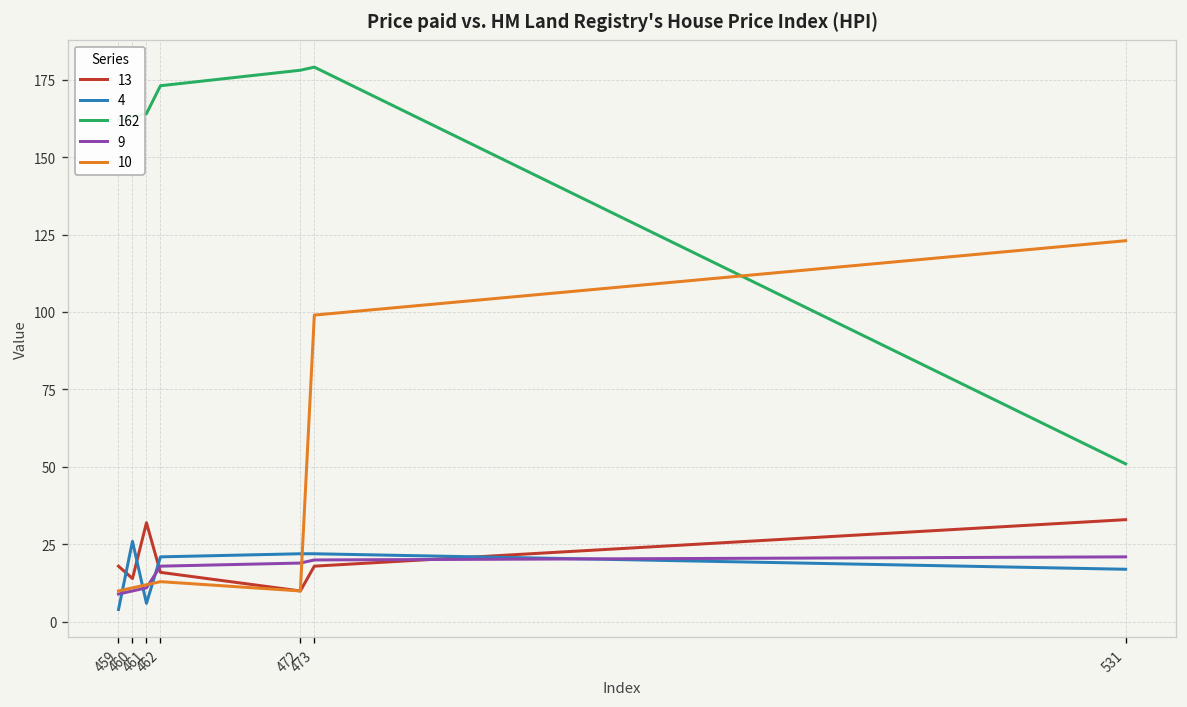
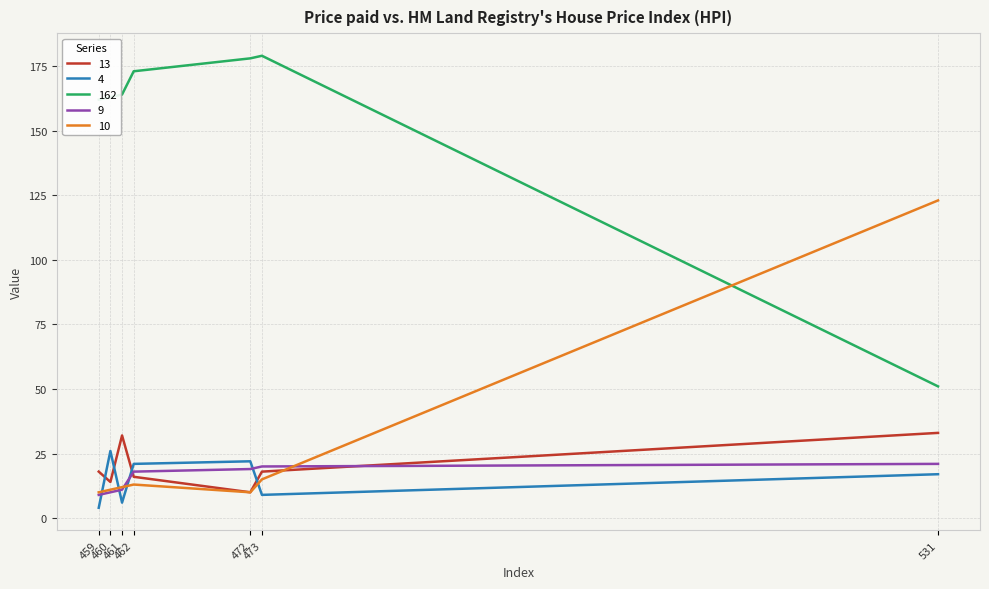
  {
    "13": {
      "459": 18,
      "460": 14,
      "461": 32,
      "462": 16,
      "473": 18,
      "531": 33
    },
    "4": {
      "459": 4,
      "460": 26,
      "461": 6,
      "462": 21,
      "472": 22,
-     "473": 22,
+     "473": 9,
      "531": 17
    },
    "162": {
      "461": 164,
      "462": 173,
      "472": 178,
      "473": 179,
      "531": 51
    },
    "9": {
      "459": 9,
      "460": 10,
      "461": 11,
      "462": 18,
      "472": 19,
      "473": 20,
      "531": 21
    },
    "10": {
      "459": 10,
      "460": 11,
      "461": 12,
      "462": 13,
-     "473": 99,
+     "473": 15,
      "531": 123
    }
  }
